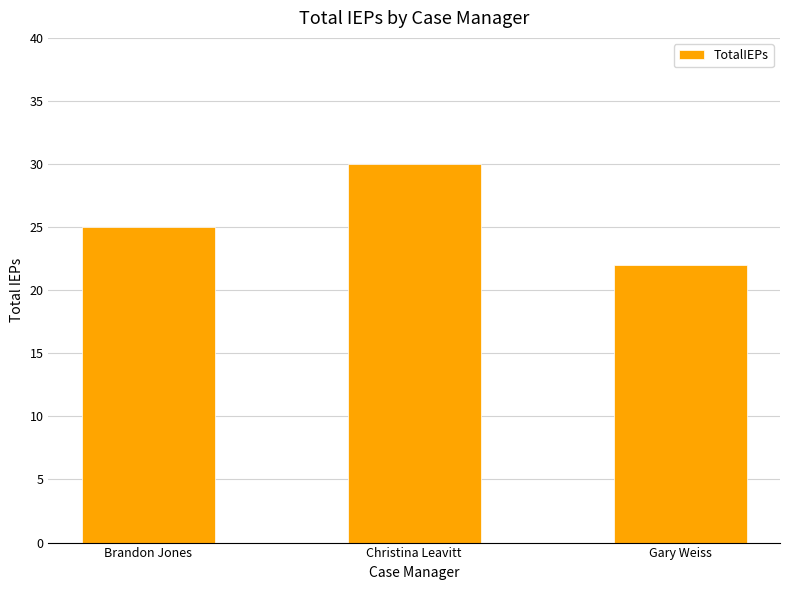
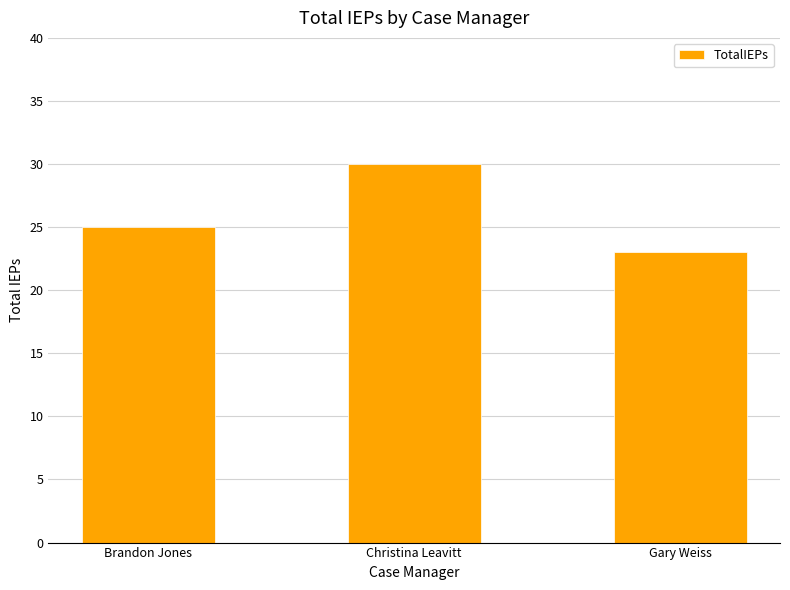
  {
    "Brandon Jones": 25,
    "Christina Leavitt": 30,
-   "Gary Weiss": 22
+   "Gary Weiss": 23
  }
